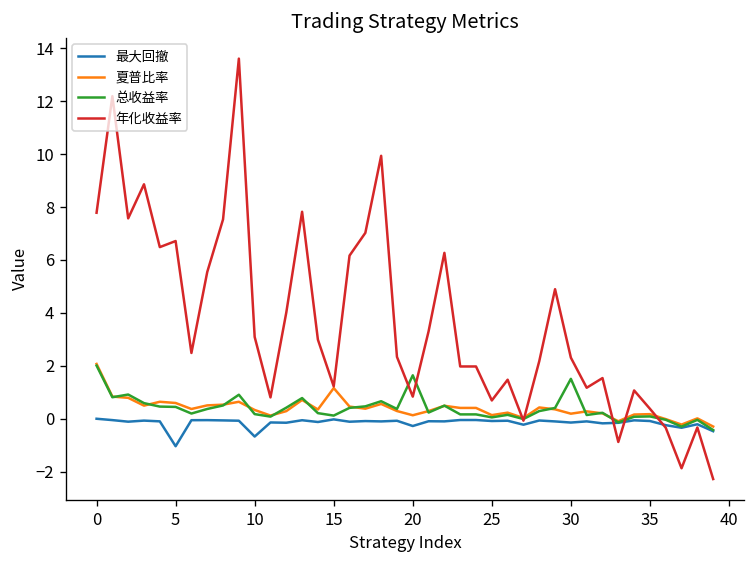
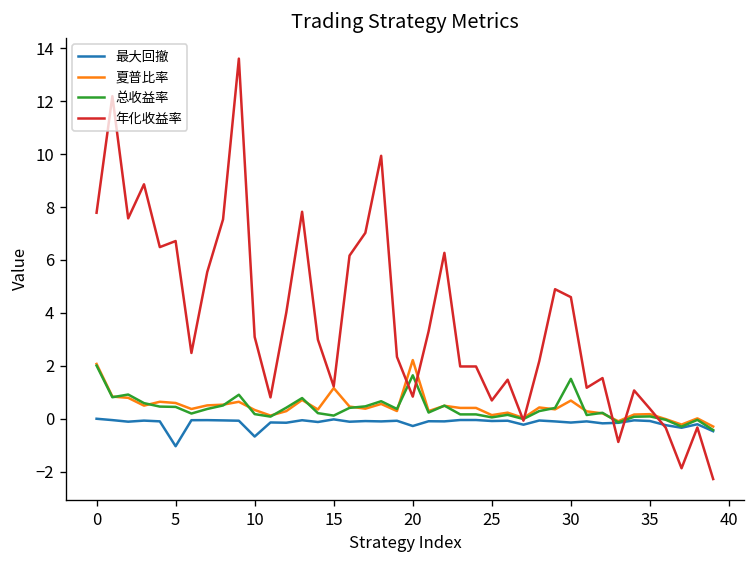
  {
    "最大回撤": {
      "0": 0.0,
      "5": -1.0,
      "10": -0.7,
      "15": 0.0,
      "20": -0.3,
      "25": -0.1,
      "30": -0.1,
      "35": -0.1
    },
    "夏普比率": {
      "5": 0.6,
      "10": 0.3,
-     "20": 0.1,
-     "30": 0.2
+     "20": 2.2,
+     "30": 0.7
    },
    "总收益率": {
      "5": 0.4,
      "10": 0.2,
      "15": 0.1,
      "20": 1.6,
      "30": 1.5
    },
    "年化收益率": {
      "0": 7.8,
      "5": 6.7,
      "10": 3.1,
      "20": 0.8,
      "25": 0.7,
-     "30": 2.3,
+     "30": 4.6,
      "35": 0.4
    }
  }
